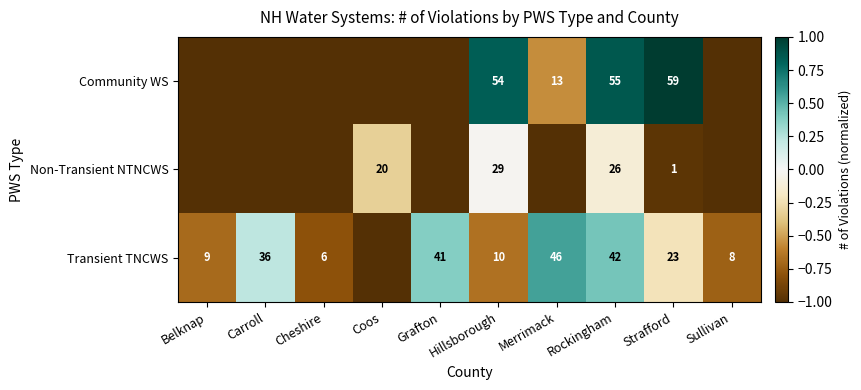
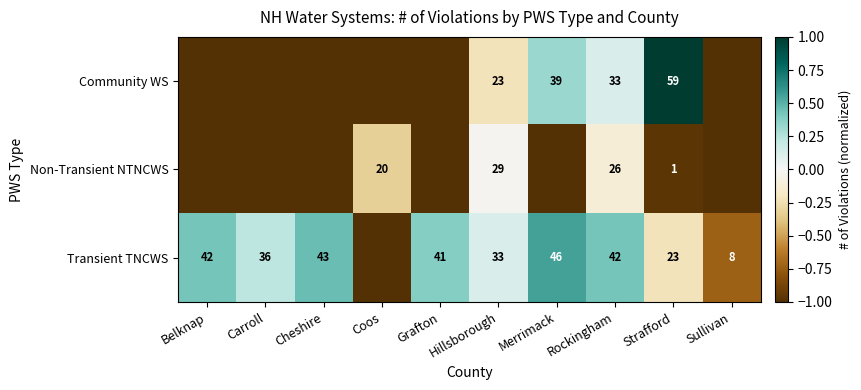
  {
    "Community WS": {
-     "Hillsborough": 54,
-     "Merrimack": 13,
-     "Rockingham": 55,
+     "Hillsborough": 23,
+     "Merrimack": 39,
+     "Rockingham": 33,
      "Strafford": 59
    },
    "Non-Transient NTNCWS": {
      "Coos": 20,
      "Hillsborough": 29,
      "Rockingham": 26,
      "Strafford": 1
    },
    "Transient TNCWS": {
-     "Belknap": 9,
+     "Belknap": 42,
      "Carroll": 36,
-     "Cheshire": 6,
+     "Cheshire": 43,
      "Grafton": 41,
-     "Hillsborough": 10,
+     "Hillsborough": 33,
      "Merrimack": 46,
      "Rockingham": 42,
      "Strafford": 23,
      "Sullivan": 8
    }
  }
